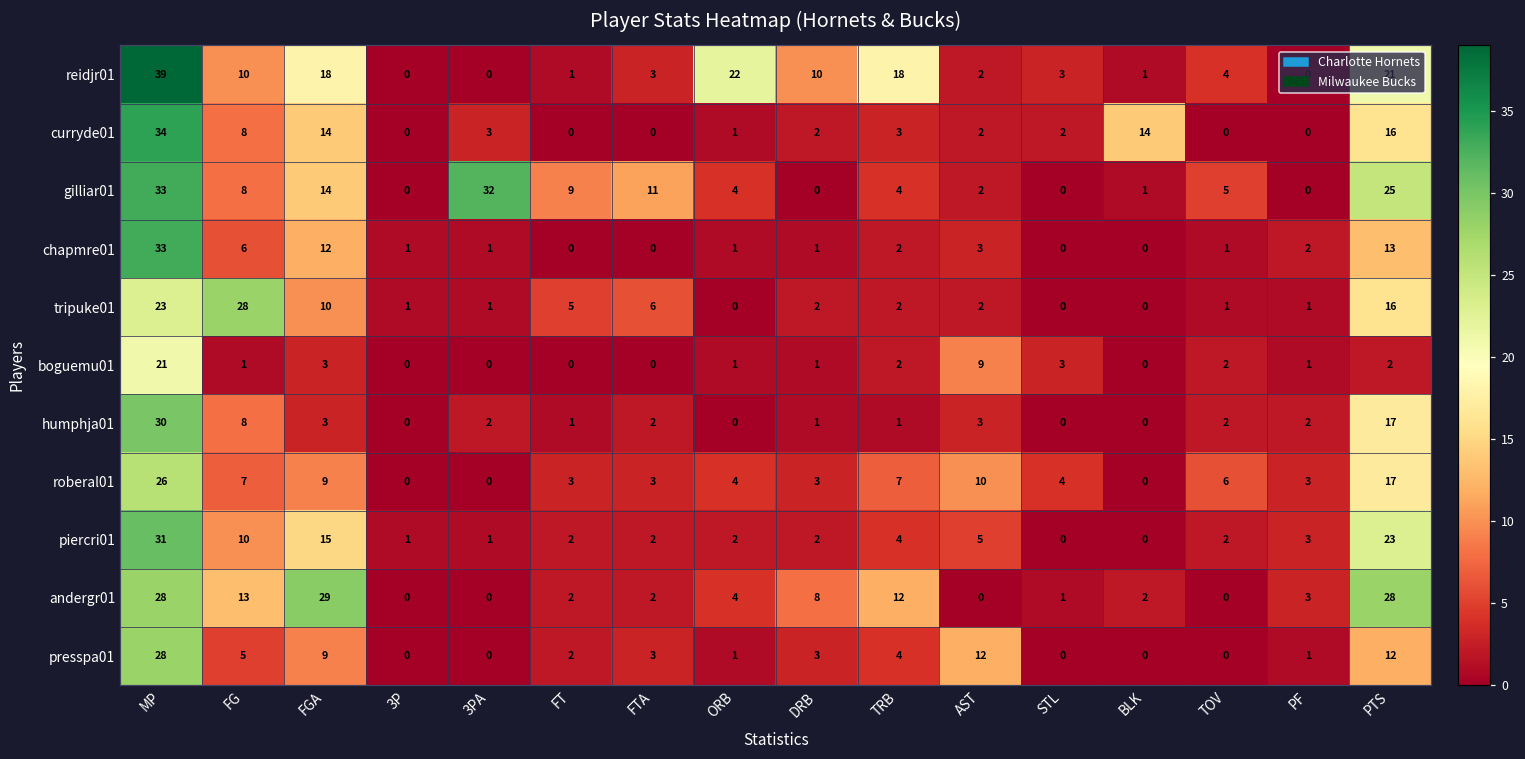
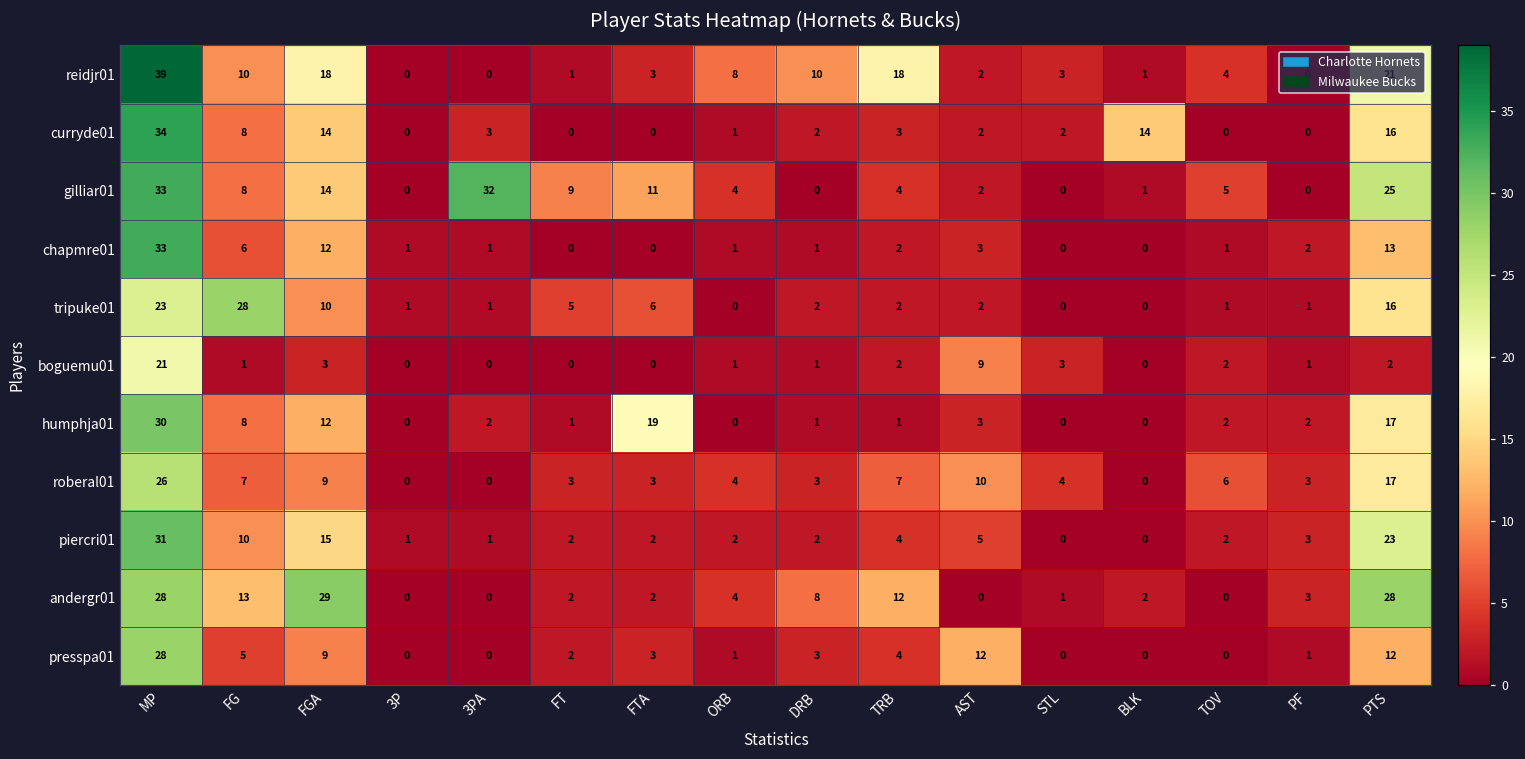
  {
    "reidjr01": {
      "MP": 39,
      "FG": 10,
      "FGA": 18,
      "3P": 0,
      "3PA": 0,
      "FT": 1,
      "FTA": 3,
-     "ORB": 22,
+     "ORB": 8,
      "DRB": 10,
      "TRB": 18,
      "AST": 2,
      "STL": 3,
      "BLK": 1,
      "TOV": 4
    },
    "curryde01": {
      "MP": 34,
      "FG": 8,
      "FGA": 14,
      "3P": 0,
      "3PA": 3,
      "FT": 0,
      "FTA": 0,
      "ORB": 1,
      "DRB": 2,
      "TRB": 3,
      "AST": 2,
      "STL": 2,
      "BLK": 14,
      "TOV": 0,
      "PF": 0,
      "PTS": 16
    },
    "gilliar01": {
      "MP": 33,
      "FG": 8,
      "FGA": 14,
      "3P": 0,
      "3PA": 32,
      "FT": 9,
      "FTA": 11,
      "ORB": 4,
      "DRB": 0,
      "TRB": 4,
      "AST": 2,
      "STL": 0,
      "BLK": 1,
      "TOV": 5,
      "PF": 0,
      "PTS": 25
    },
    "chapmre01": {
      "MP": 33,
      "FG": 6,
      "FGA": 12,
      "3P": 1,
      "3PA": 1,
      "FT": 0,
      "FTA": 0,
      "ORB": 1,
      "DRB": 1,
      "TRB": 2,
      "AST": 3,
      "STL": 0,
      "BLK": 0,
      "TOV": 1,
      "PF": 2,
      "PTS": 13
    },
    "tripuke01": {
      "MP": 23,
      "FG": 28,
      "FGA": 10,
      "3P": 1,
      "3PA": 1,
      "FT": 5,
      "FTA": 6,
      "ORB": 0,
      "DRB": 2,
      "TRB": 2,
      "AST": 2,
      "STL": 0,
      "BLK": 0,
      "TOV": 1,
      "PF": 1,
      "PTS": 16
    },
    "boguemu01": {
      "MP": 21,
      "FG": 1,
      "FGA": 3,
      "3P": 0,
      "3PA": 0,
      "FT": 0,
      "FTA": 0,
      "ORB": 1,
      "DRB": 1,
      "TRB": 2,
      "AST": 9,
      "STL": 3,
      "BLK": 0,
      "TOV": 2,
      "PF": 1,
      "PTS": 2
    },
    "humphja01": {
      "MP": 30,
      "FG": 8,
-     "FGA": 3,
+     "FGA": 12,
      "3P": 0,
      "3PA": 2,
      "FT": 1,
-     "FTA": 2,
+     "FTA": 19,
      "ORB": 0,
      "DRB": 1,
      "TRB": 1,
      "AST": 3,
      "STL": 0,
      "BLK": 0,
      "TOV": 2,
      "PF": 2,
      "PTS": 17
    },
    "roberal01": {
      "MP": 26,
      "FG": 7,
      "FGA": 9,
      "3P": 0,
      "3PA": 0,
      "FT": 3,
      "FTA": 3,
      "ORB": 4,
      "DRB": 3,
      "TRB": 7,
      "AST": 10,
      "STL": 4,
      "BLK": 0,
      "TOV": 6,
      "PF": 3,
      "PTS": 17
    },
    "piercri01": {
      "MP": 31,
      "FG": 10,
      "FGA": 15,
      "3P": 1,
      "3PA": 1,
      "FT": 2,
      "FTA": 2,
      "ORB": 2,
      "DRB": 2,
      "TRB": 4,
      "AST": 5,
      "STL": 0,
      "BLK": 0,
      "TOV": 2,
      "PF": 3,
      "PTS": 23
    },
    "andergr01": {
      "MP": 28,
      "FG": 13,
      "FGA": 29,
      "3P": 0,
      "3PA": 0,
      "FT": 2,
      "FTA": 2,
      "ORB": 4,
      "DRB": 8,
      "TRB": 12,
      "AST": 0,
      "STL": 1,
      "BLK": 2,
      "TOV": 0,
      "PF": 3,
      "PTS": 28
    },
    "presspa01": {
      "MP": 28,
      "FG": 5,
      "FGA": 9,
      "3P": 0,
      "3PA": 0,
      "FT": 2,
      "FTA": 3,
      "ORB": 1,
      "DRB": 3,
      "TRB": 4,
      "AST": 12,
      "STL": 0,
      "BLK": 0,
      "TOV": 0,
      "PF": 1,
      "PTS": 12
    }
  }
